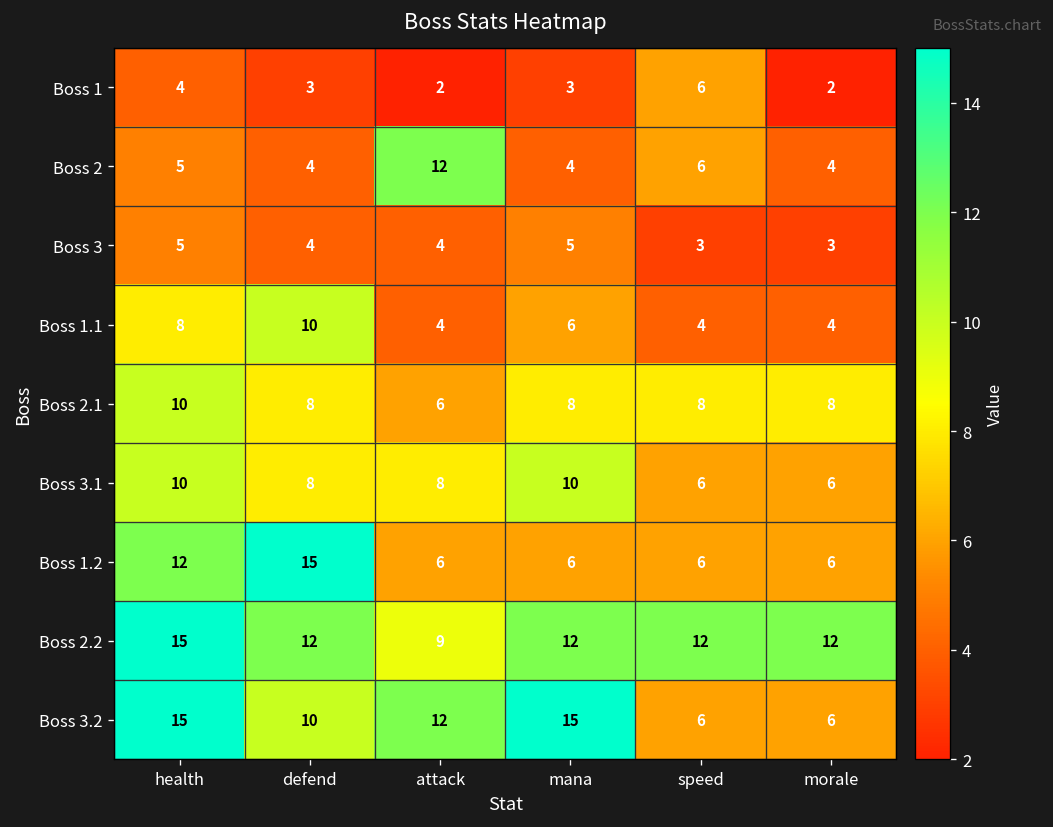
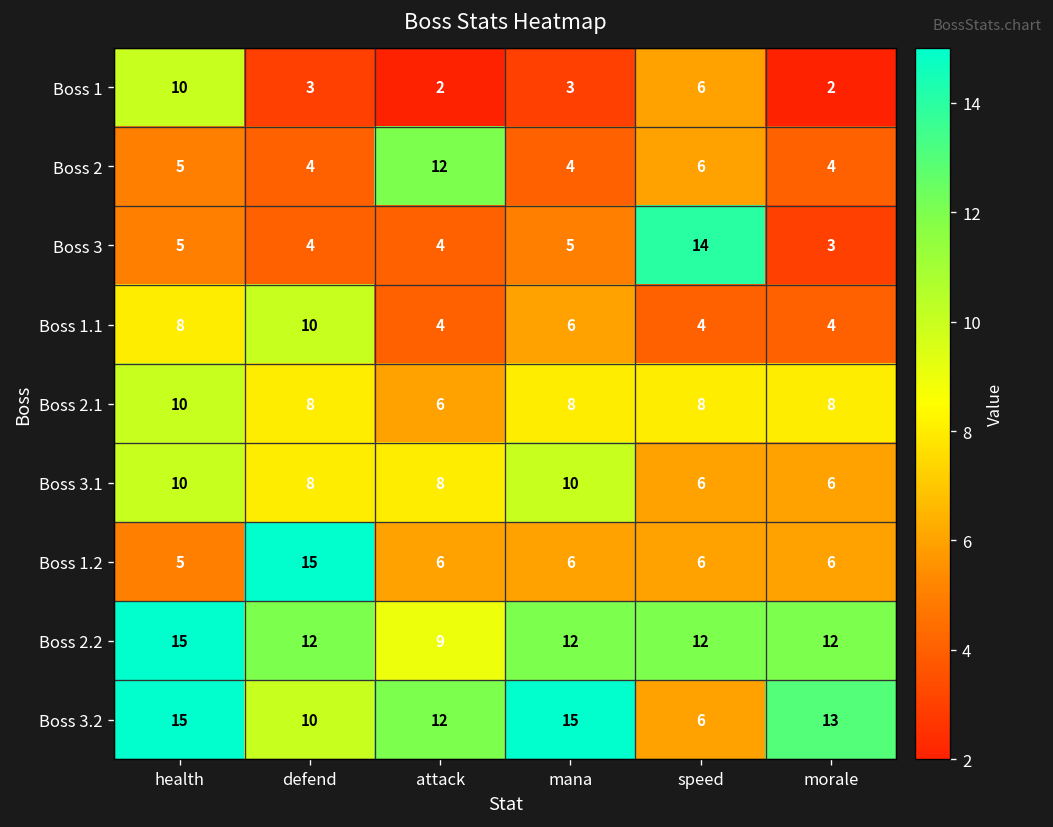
  {
    "Boss 1": {
-     "health": 4,
+     "health": 10,
      "defend": 3,
      "attack": 2,
      "mana": 3,
      "speed": 6,
      "morale": 2
    },
    "Boss 2": {
      "health": 5,
      "defend": 4,
      "attack": 12,
      "mana": 4,
      "speed": 6,
      "morale": 4
    },
    "Boss 3": {
      "health": 5,
      "defend": 4,
      "attack": 4,
      "mana": 5,
-     "speed": 3,
+     "speed": 14,
      "morale": 3
    },
    "Boss 1.1": {
      "health": 8,
      "defend": 10,
      "attack": 4,
      "mana": 6,
      "speed": 4,
      "morale": 4
    },
    "Boss 2.1": {
      "health": 10,
      "defend": 8,
      "attack": 6,
      "mana": 8,
      "speed": 8,
      "morale": 8
    },
    "Boss 3.1": {
      "health": 10,
      "defend": 8,
      "attack": 8,
      "mana": 10,
      "speed": 6,
      "morale": 6
    },
    "Boss 1.2": {
-     "health": 12,
+     "health": 5,
      "defend": 15,
      "attack": 6,
      "mana": 6,
      "speed": 6,
      "morale": 6
    },
    "Boss 2.2": {
      "health": 15,
      "defend": 12,
      "attack": 9,
      "mana": 12,
      "speed": 12,
      "morale": 12
    },
    "Boss 3.2": {
      "health": 15,
      "defend": 10,
      "attack": 12,
      "mana": 15,
      "speed": 6,
-     "morale": 6
+     "morale": 13
    }
  }
